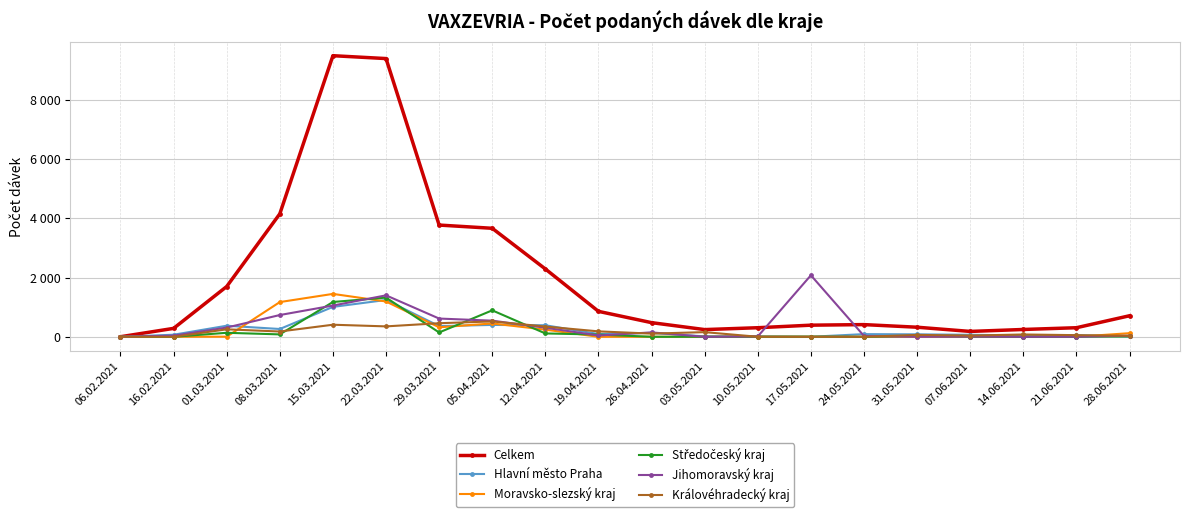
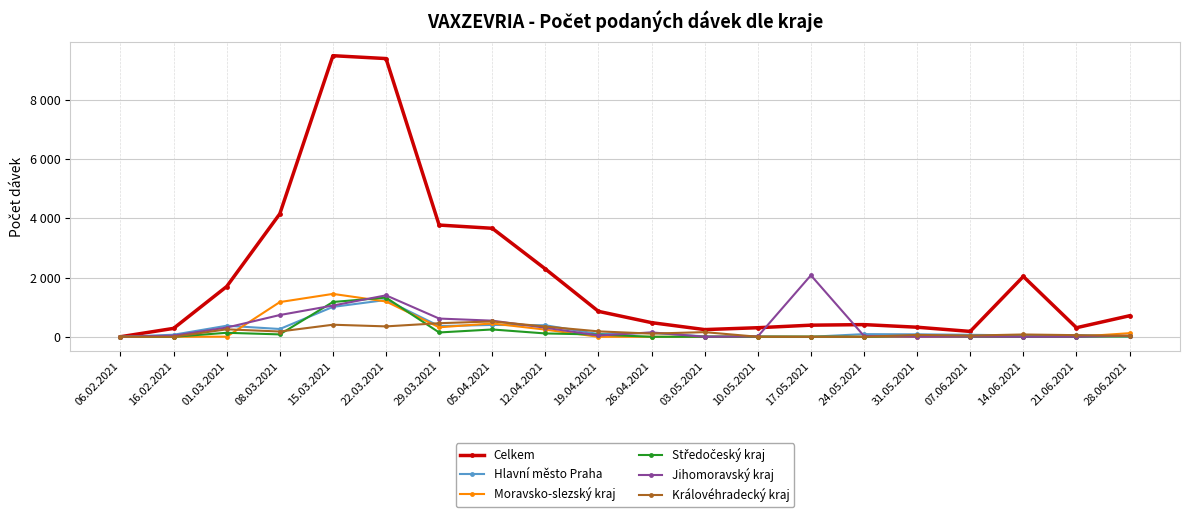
  {
    "Celkem": {
      "16.02.2021": 300,
      "01.03.2021": 1700,
      "08.03.2021": 4100,
      "15.03.2021": 9500,
      "22.03.2021": 9400,
      "29.03.2021": 3800,
      "05.04.2021": 3700,
      "12.04.2021": 2300,
      "19.04.2021": 900,
      "26.04.2021": 500,
      "03.05.2021": 200,
      "10.05.2021": 300,
      "17.05.2021": 400,
      "24.05.2021": 400,
      "31.05.2021": 300,
      "07.06.2021": 200,
-     "14.06.2021": 200,
+     "14.06.2021": 2000,
      "21.06.2021": 300,
      "28.06.2021": 700
    },
    "Moravsko-slezský kraj": {
      "01.03.2021": 0,
      "08.03.2021": 1200,
      "15.03.2021": 1400
    },
    "Středočeský kraj": {
      "01.03.2021": 100,
      "08.03.2021": 100,
      "15.03.2021": 1200,
      "29.03.2021": 100,
-     "05.04.2021": 900,
+     "05.04.2021": 200,
      "12.04.2021": 100
    },
    "Jihomoravský kraj": {
      "08.03.2021": 700,
      "29.03.2021": 600,
      "17.05.2021": 2100
    },
    "Královéhradecký kraj": {
      "15.03.2021": 400,
      "22.03.2021": 400,
      "29.03.2021": 500,
      "19.04.2021": 200,
      "03.05.2021": 200
    }
  }
